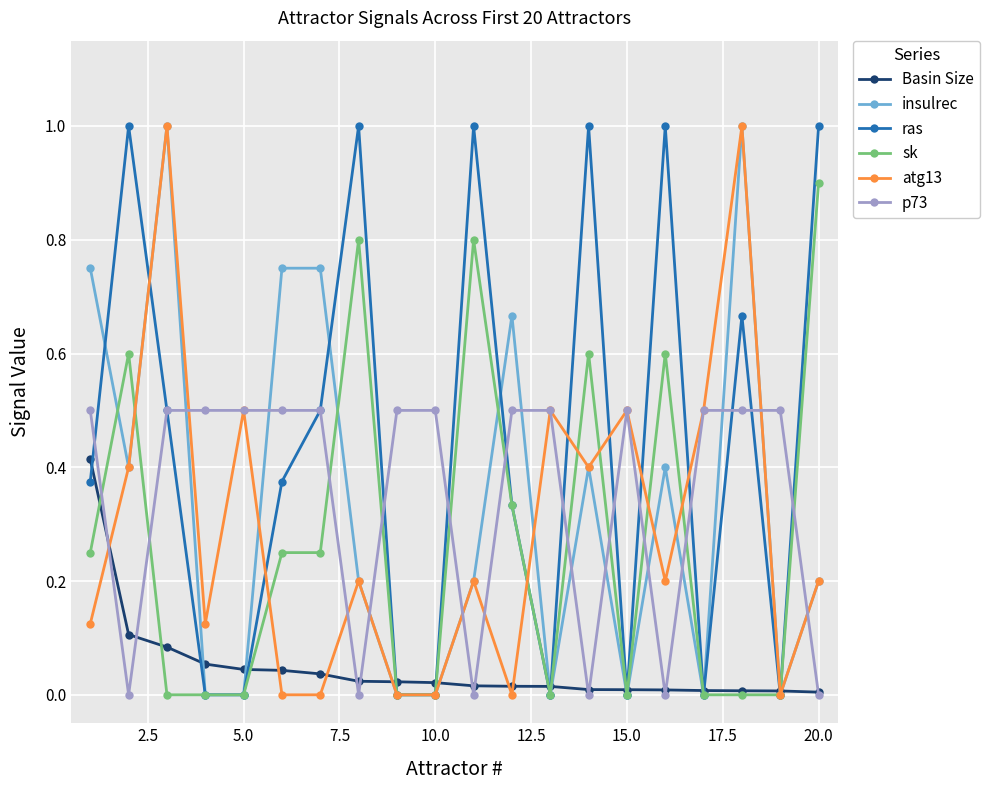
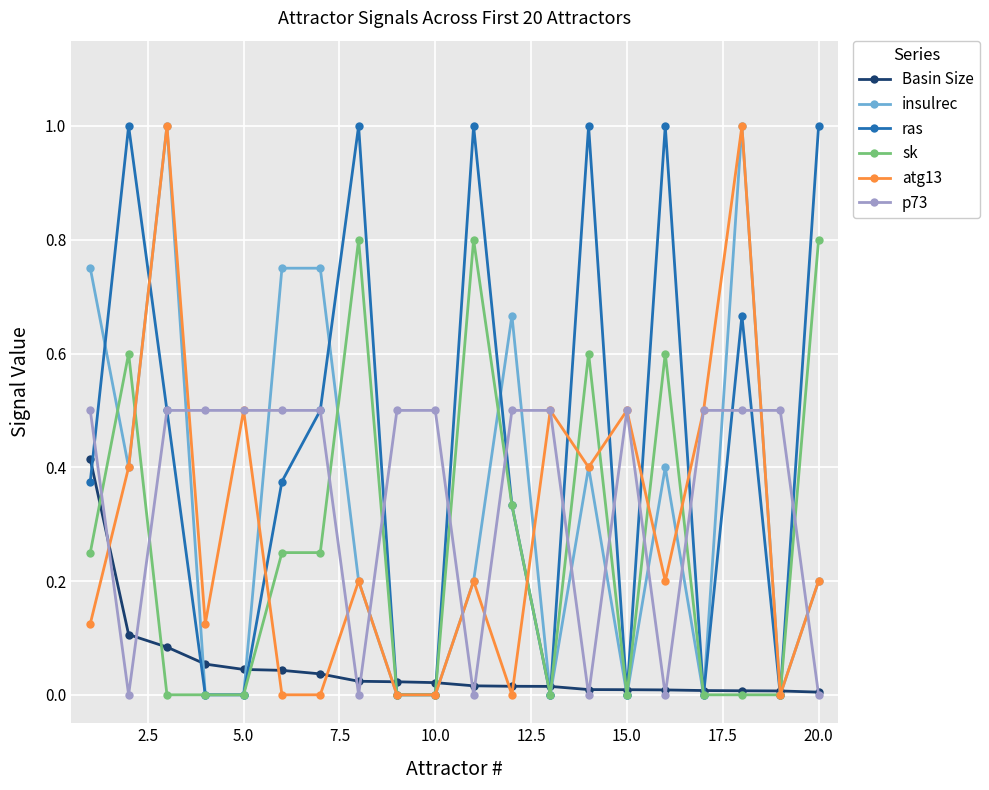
  {
    "Basin Size": {
      "5.0": 0.04,
      "10.0": 0.02,
      "15.0": 0.01,
      "20.0": 0.00
    },
    "ras": {
      "20.0": 1.0
    },
    "sk": {
-     "20.0": 0.9
+     "20.0": 0.8
    }
  }
